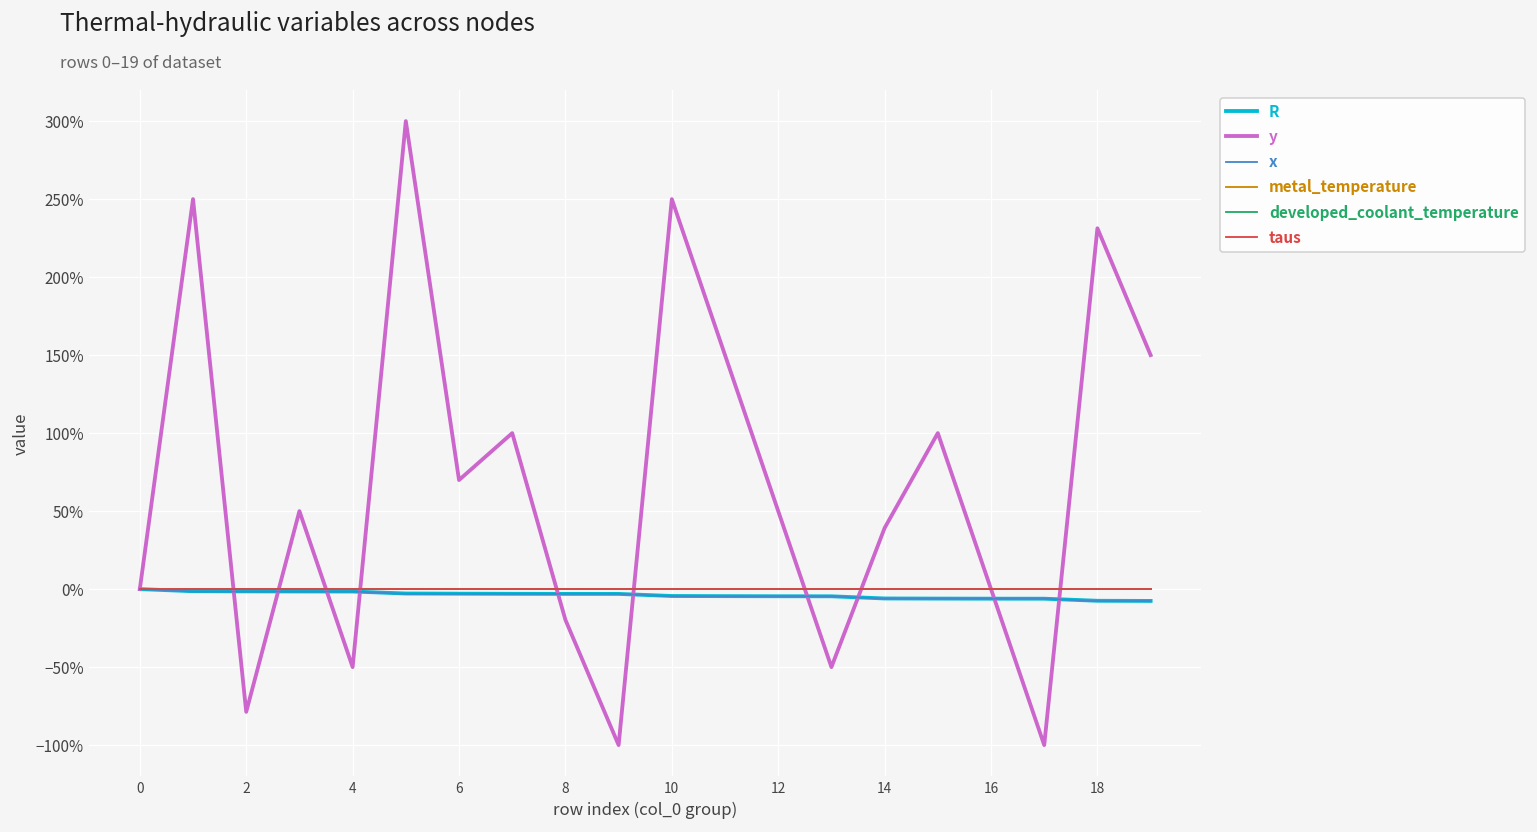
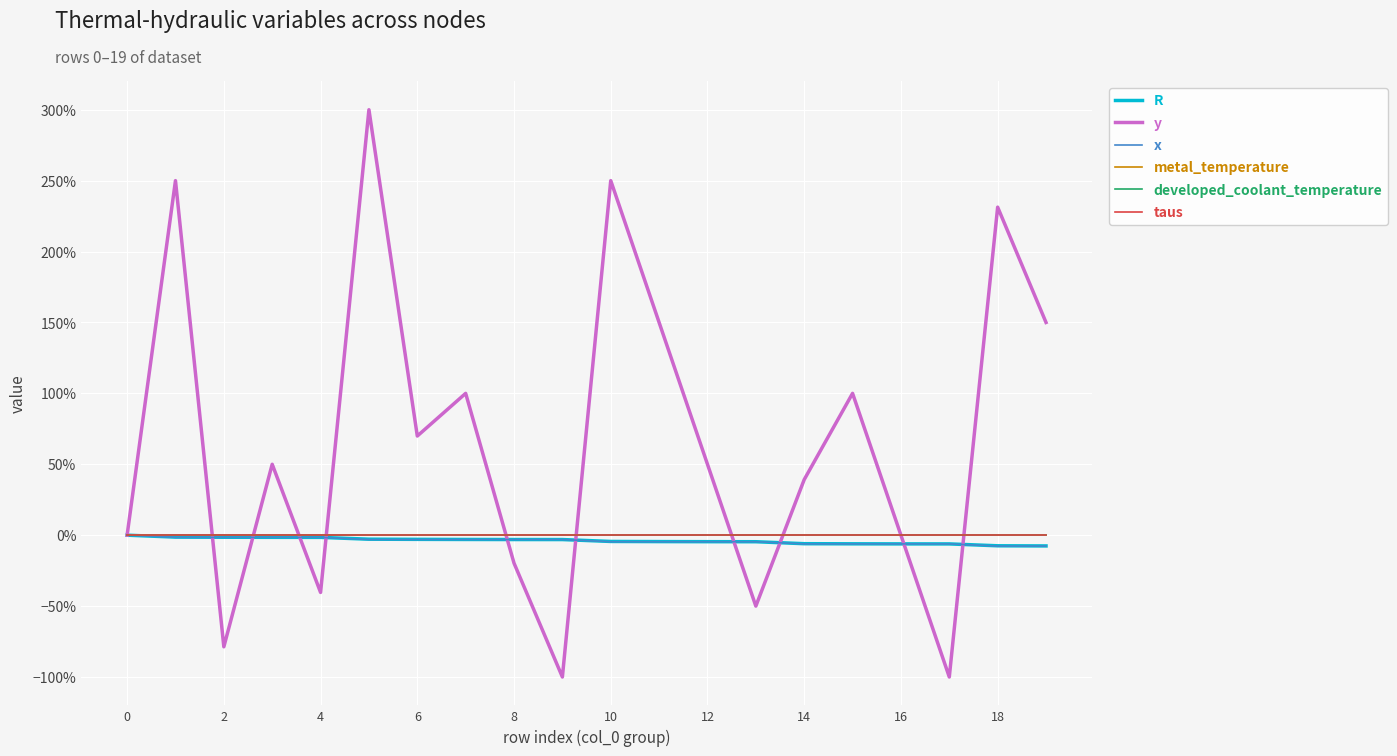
  {
    "y": {
      "2": "-79%",
-     "4": "-50%",
+     "4": "-40%",
      "6": "70%",
      "8": "-20%",
      "10": "250%",
      "12": "50%",
      "14": "39%",
      "18": "231%"
    },
    "taus": {
      "6": "0%",
      "8": "0%",
      "10": "0%",
      "12": "0%",
      "14": "0%",
      "18": "0%"
    }
  }
